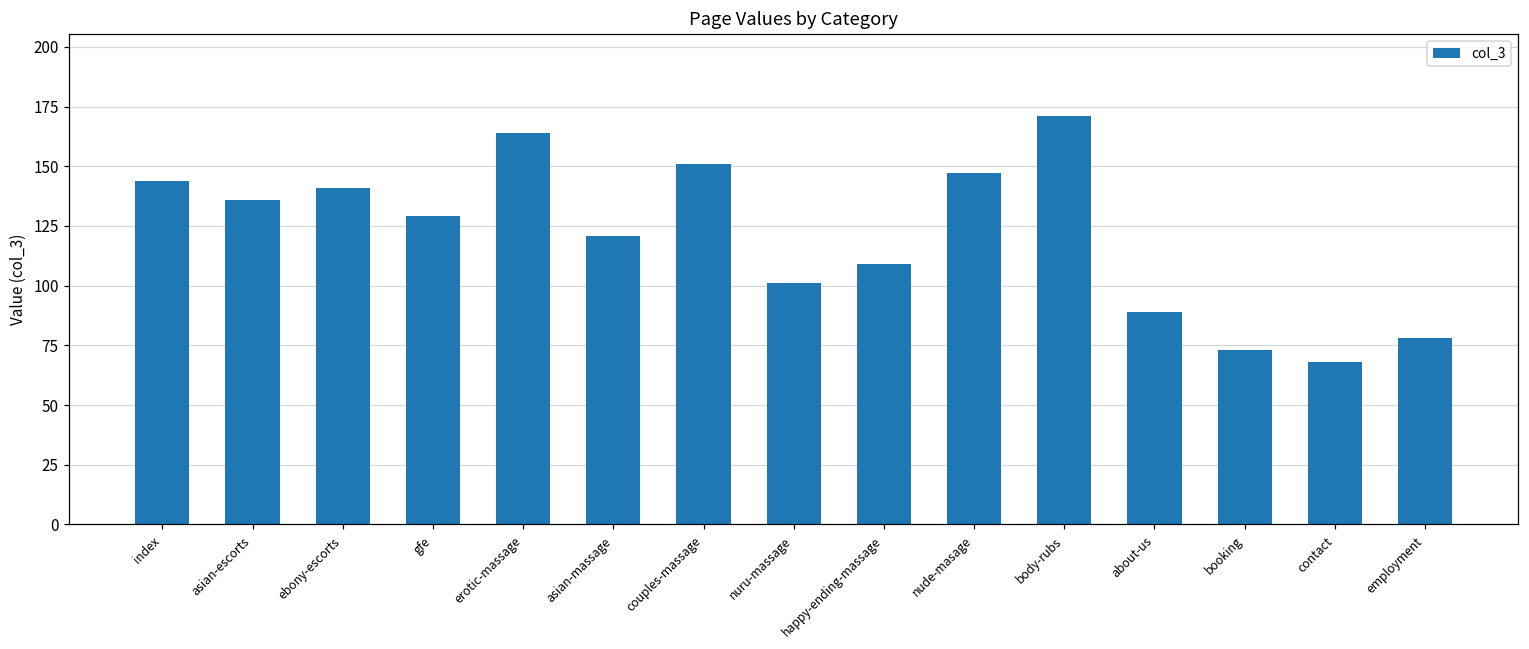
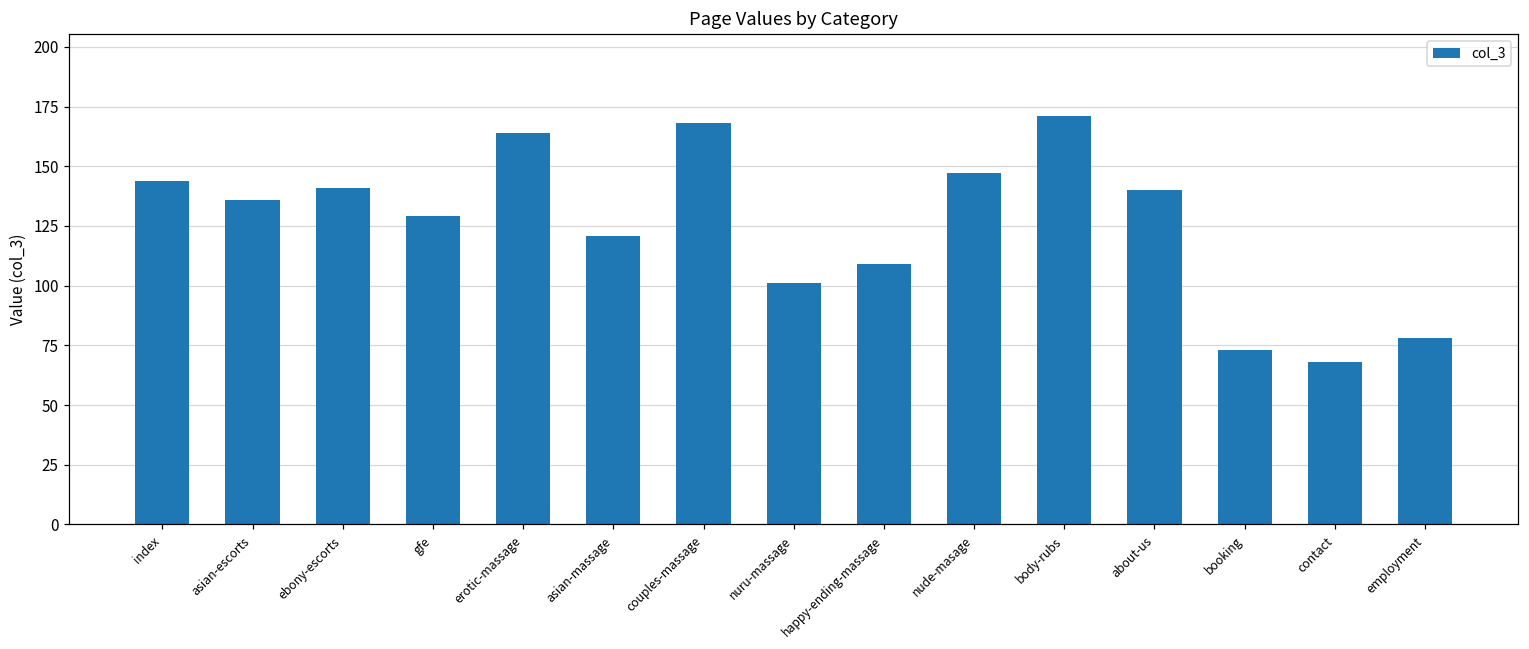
  {
    "index": 144,
    "asian-escorts": 136,
    "ebony-escorts": 141,
    "gfe": 129,
    "erotic-massage": 164,
    "asian-massage": 121,
-   "couples-massage": 151,
+   "couples-massage": 168,
    "nuru-massage": 101,
    "happy-ending-massage": 109,
    "nude-masage": 147,
    "body-rubs": 171,
-   "about-us": 89,
+   "about-us": 140,
    "booking": 73,
    "contact": 68,
    "employment": 78
  }
